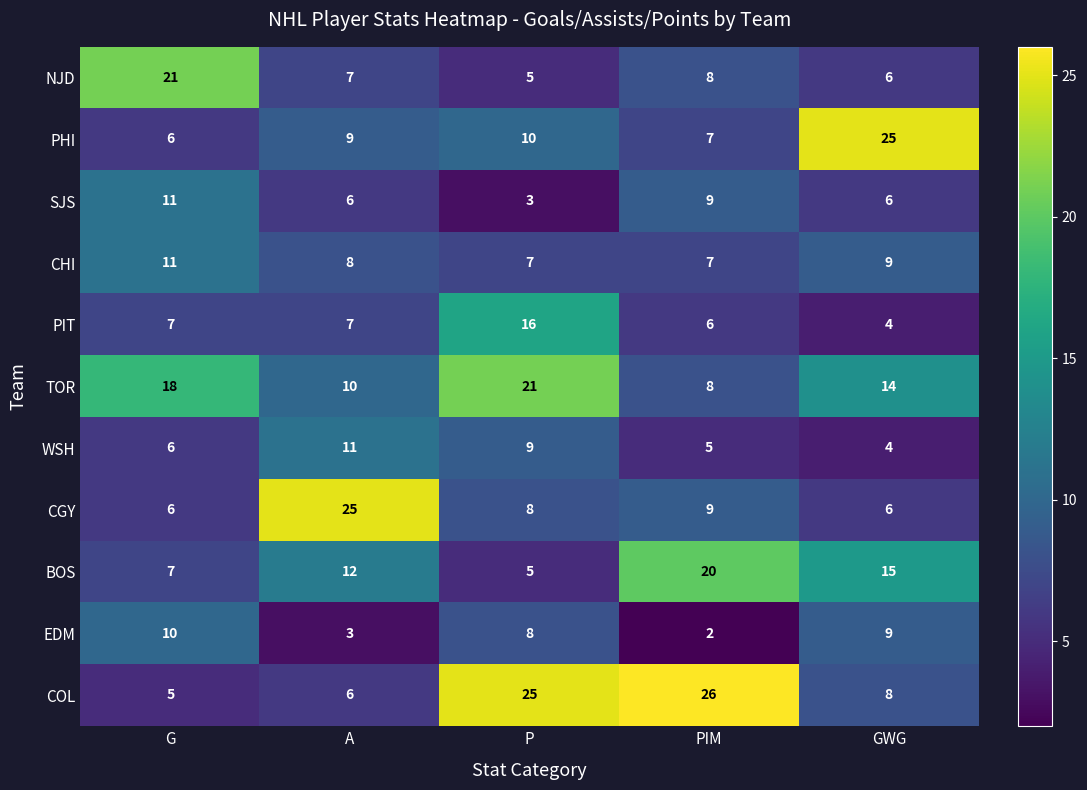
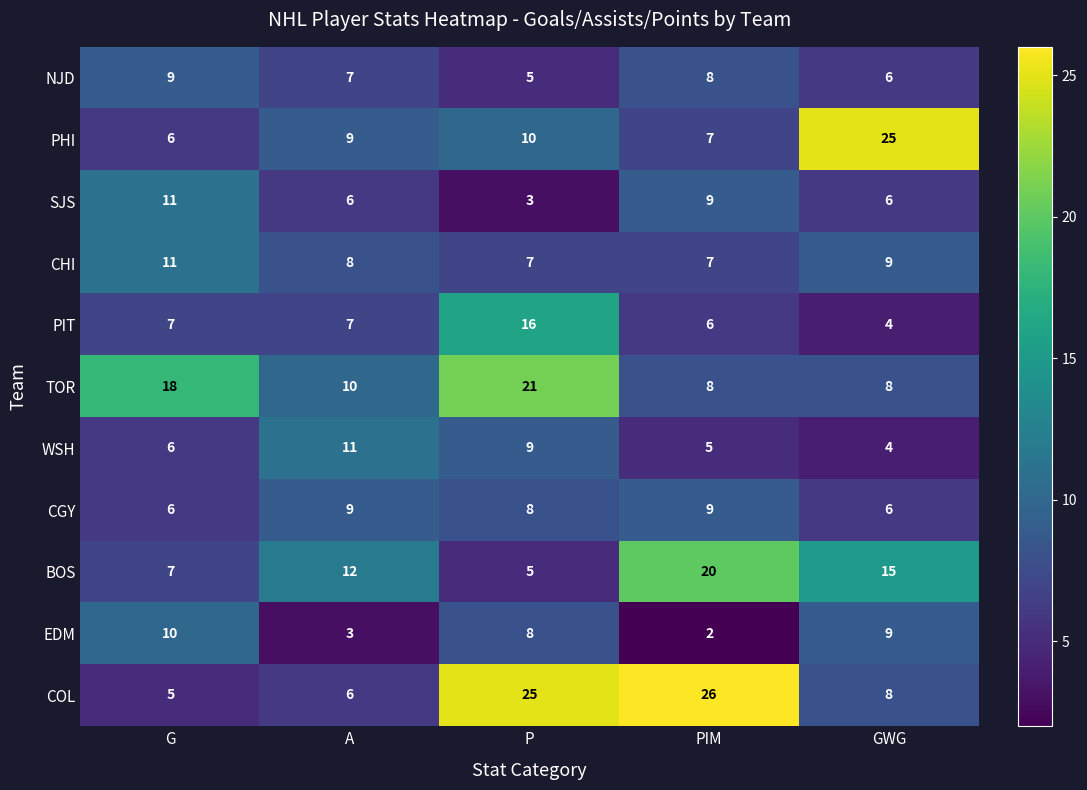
  {
    "NJD": {
-     "G": 21,
+     "G": 9,
      "A": 7,
      "P": 5,
      "PIM": 8,
      "GWG": 6
    },
    "PHI": {
      "G": 6,
      "A": 9,
      "P": 10,
      "PIM": 7,
      "GWG": 25
    },
    "SJS": {
      "G": 11,
      "A": 6,
      "P": 3,
      "PIM": 9,
      "GWG": 6
    },
    "CHI": {
      "G": 11,
      "A": 8,
      "P": 7,
      "PIM": 7,
      "GWG": 9
    },
    "PIT": {
      "G": 7,
      "A": 7,
      "P": 16,
      "PIM": 6,
      "GWG": 4
    },
    "TOR": {
      "G": 18,
      "A": 10,
      "P": 21,
      "PIM": 8,
-     "GWG": 14
+     "GWG": 8
    },
    "WSH": {
      "G": 6,
      "A": 11,
      "P": 9,
      "PIM": 5,
      "GWG": 4
    },
    "CGY": {
      "G": 6,
-     "A": 25,
+     "A": 9,
      "P": 8,
      "PIM": 9,
      "GWG": 6
    },
    "BOS": {
      "G": 7,
      "A": 12,
      "P": 5,
      "PIM": 20,
      "GWG": 15
    },
    "EDM": {
      "G": 10,
      "A": 3,
      "P": 8,
      "PIM": 2,
      "GWG": 9
    },
    "COL": {
      "G": 5,
      "A": 6,
      "P": 25,
      "PIM": 26,
      "GWG": 8
    }
  }
